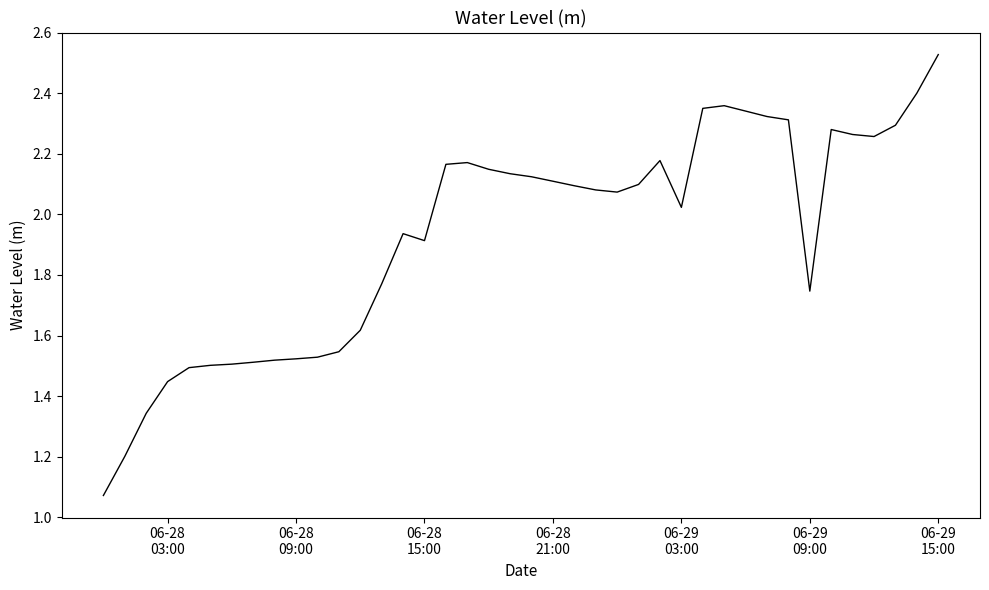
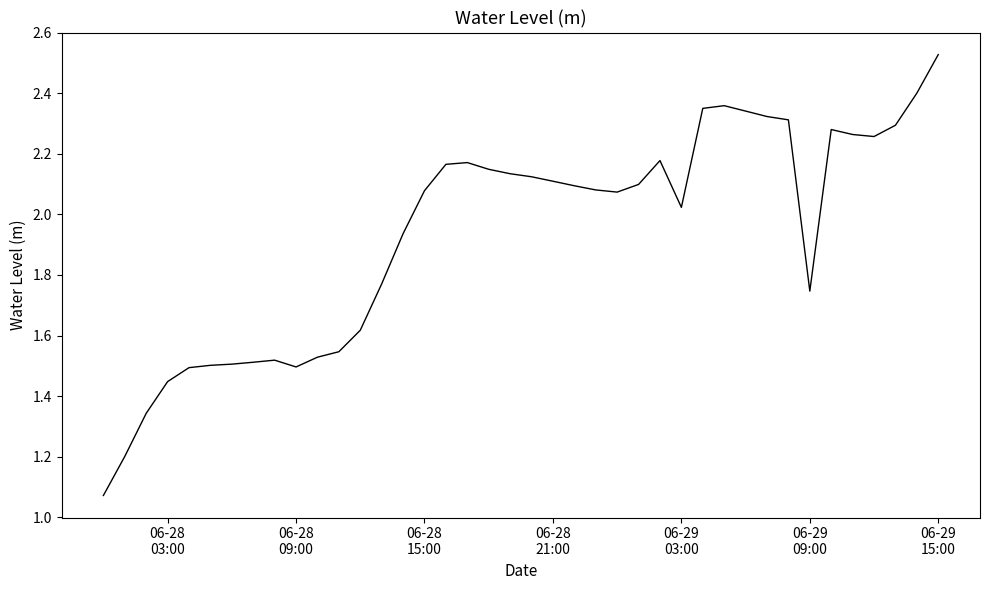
  {
    "06-28 03:00": 1.45,
-   "06-28 09:00": 1.52,
-   "06-28 15:00": 1.91,
+   "06-28 09:00": 1.50,
+   "06-28 15:00": 2.08,
    "06-28 21:00": 2.11,
    "06-29 03:00": 2.02,
    "06-29 09:00": 1.75,
    "06-29 15:00": 2.53
  }
